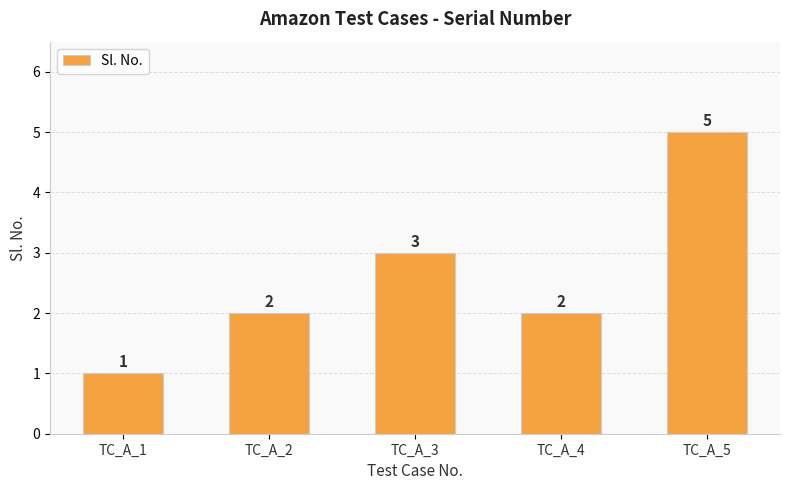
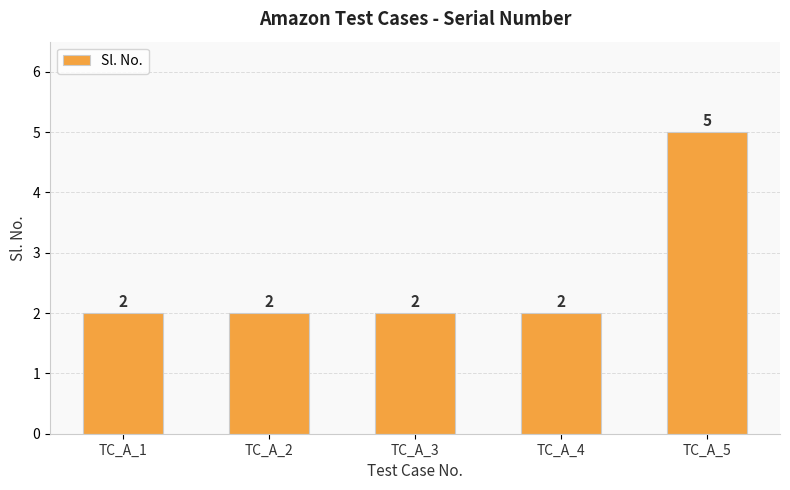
  {
-   "TC_A_1": 1,
+   "TC_A_1": 2,
    "TC_A_2": 2,
-   "TC_A_3": 3,
+   "TC_A_3": 2,
    "TC_A_4": 2,
    "TC_A_5": 5
  }
